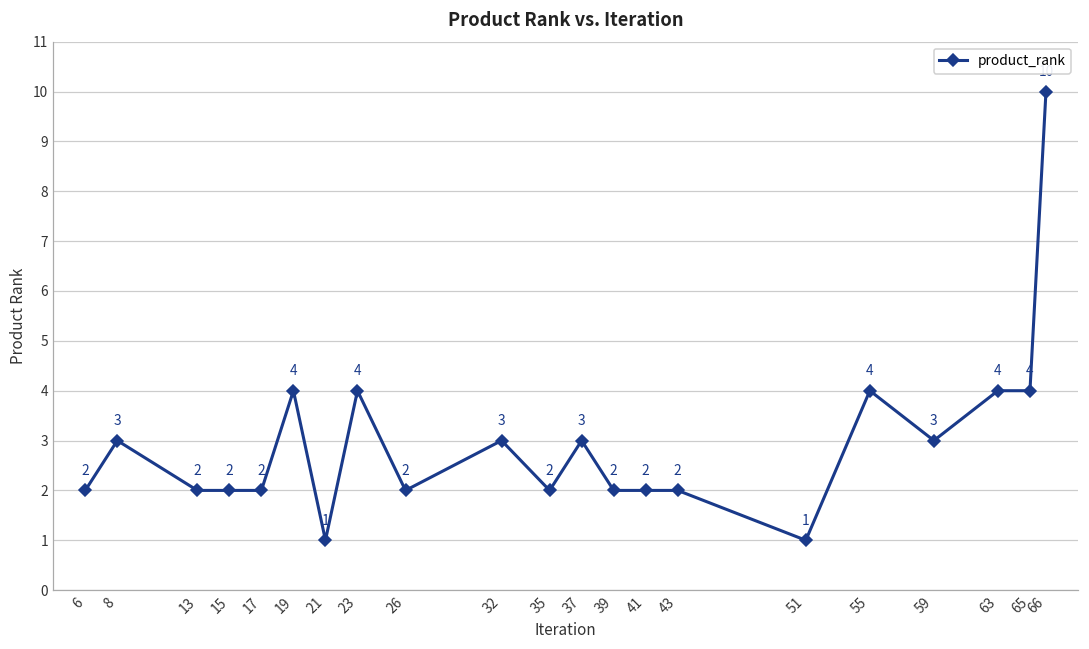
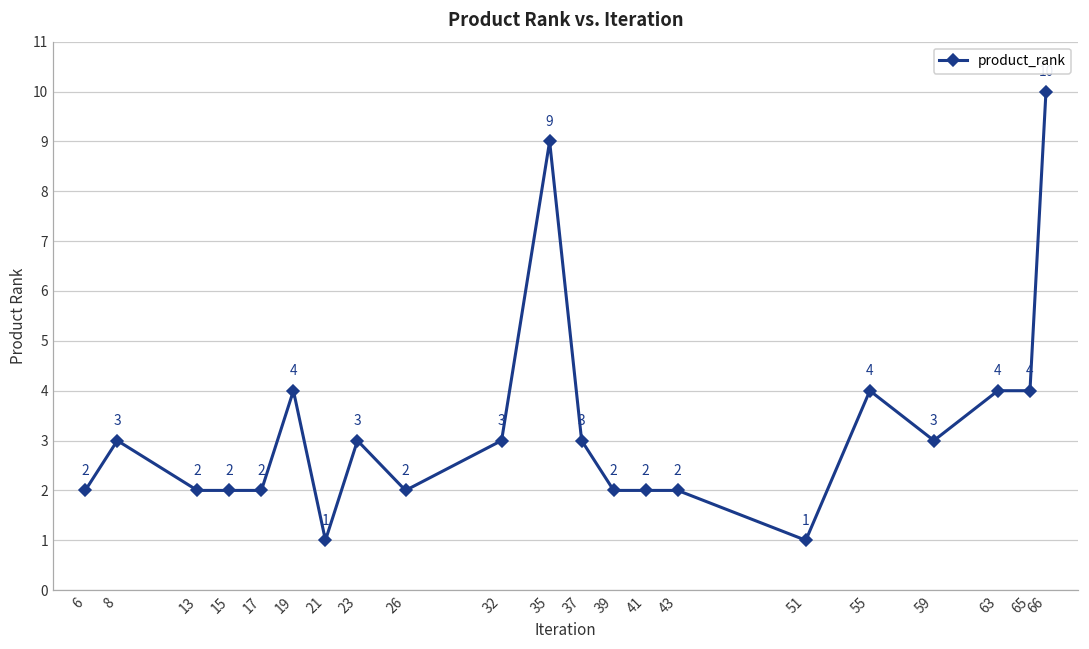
  {
    "6": 2,
    "8": 3,
    "13": 2,
    "15": 2,
    "17": 2,
    "19": 4,
    "21": 1,
-   "23": 4,
+   "23": 3,
    "26": 2,
    "32": 3,
-   "35": 2,
+   "35": 9,
    "37": 3,
    "39": 2,
    "41": 2,
    "43": 2,
    "51": 1,
    "55": 4,
    "59": 3,
    "63": 4,
    "65": 4
  }
